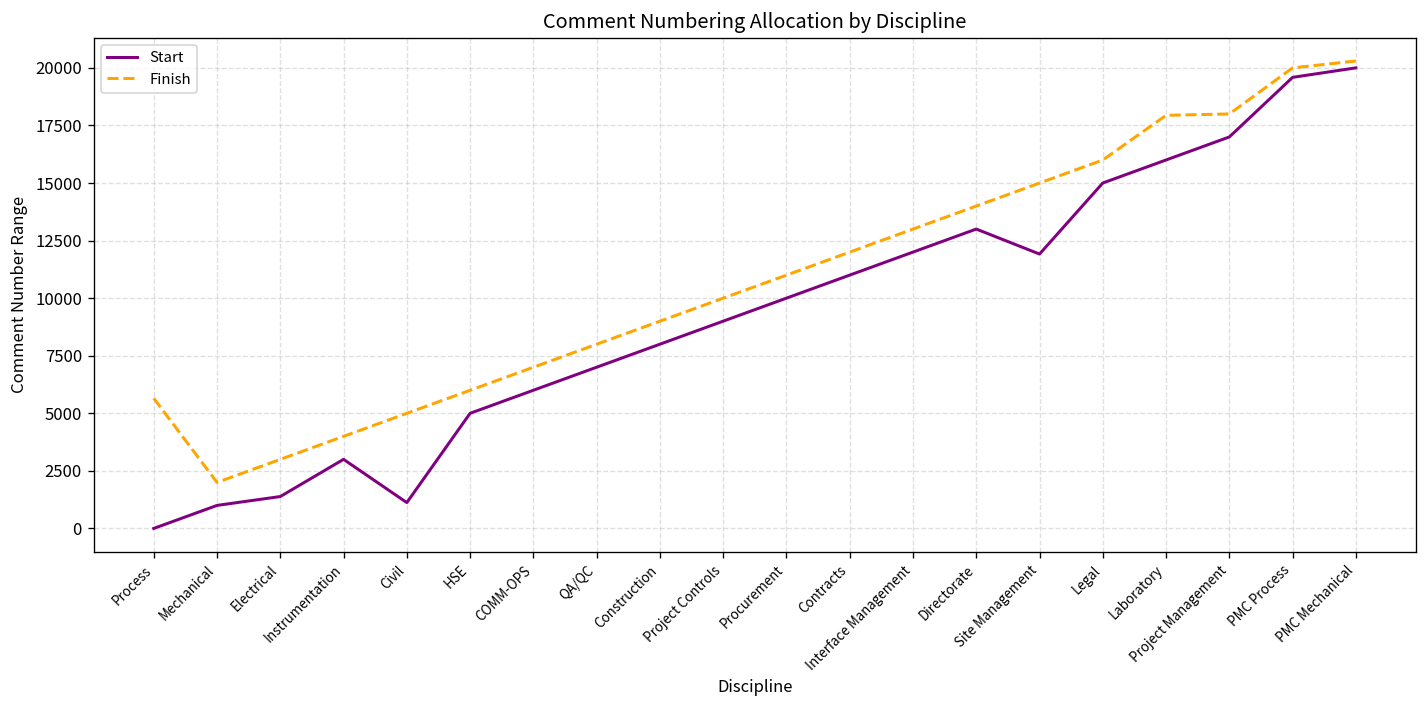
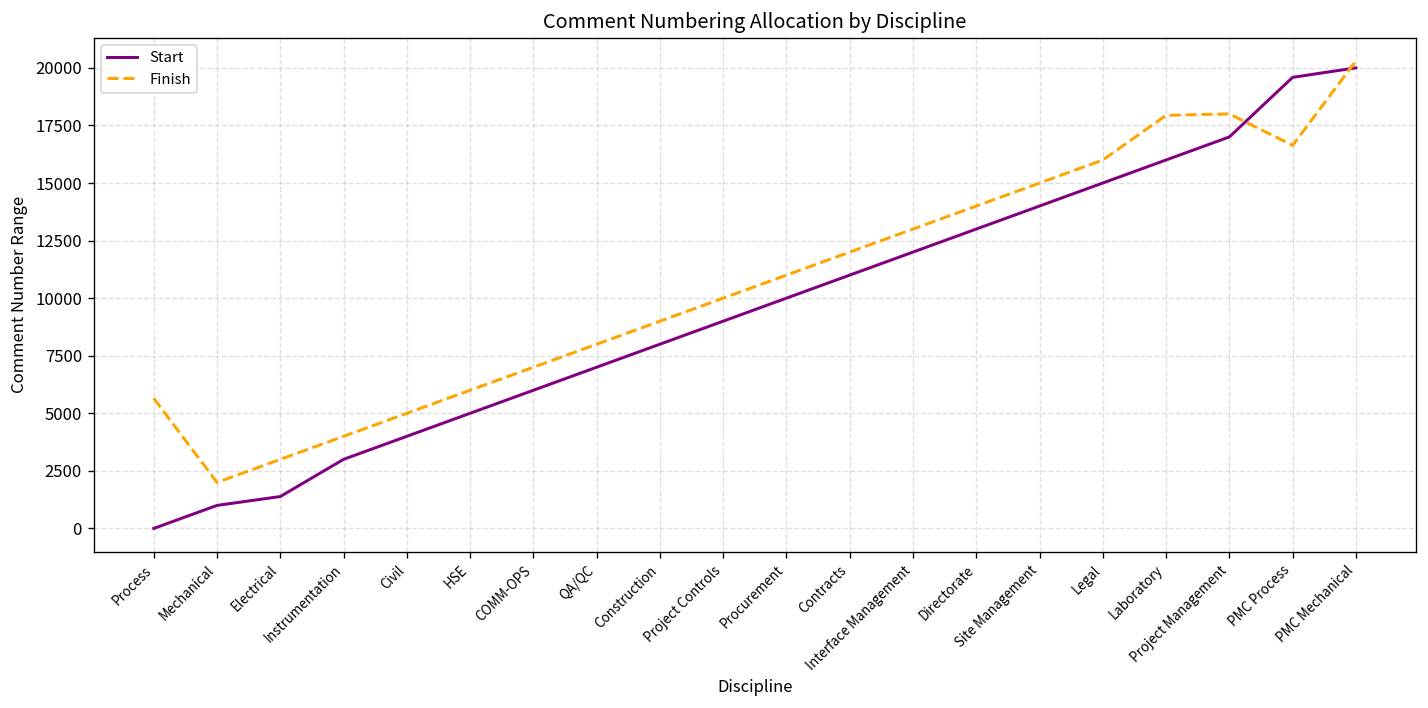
  {
    "Start": {
      "Process": 0,
      "Mechanical": 1000,
      "Electrical": 1400,
      "Instrumentation": 3000,
-     "Civil": 1100,
+     "Civil": 4000,
      "HSE": 5000,
      "COMM-OPS": 6000,
      "QA/QC": 7000,
      "Construction": 8000,
      "Project Controls": 9000,
      "Procurement": 10000,
      "Contracts": 11000,
      "Interface Management": 12000,
      "Directorate": 13000,
-     "Site Management": 11900,
+     "Site Management": 14000,
      "Legal": 15000,
      "Laboratory": 16000,
      "Project Management": 17000,
      "PMC Process": 19600,
      "PMC Mechanical": 20000
    },
    "Finish": {
      "Process": 5700,
      "Mechanical": 2000,
      "Electrical": 3000,
      "Instrumentation": 4000,
      "Civil": 5000,
      "HSE": 6000,
      "COMM-OPS": 7000,
      "QA/QC": 8000,
      "Construction": 9000,
      "Project Controls": 10000,
      "Procurement": 11000,
      "Contracts": 12000,
      "Interface Management": 13000,
      "Directorate": 14000,
      "Site Management": 15000,
      "Legal": 16000,
      "Laboratory": 17900,
      "Project Management": 18000,
-     "PMC Process": 20000,
+     "PMC Process": 16600,
      "PMC Mechanical": 20300
    }
  }
